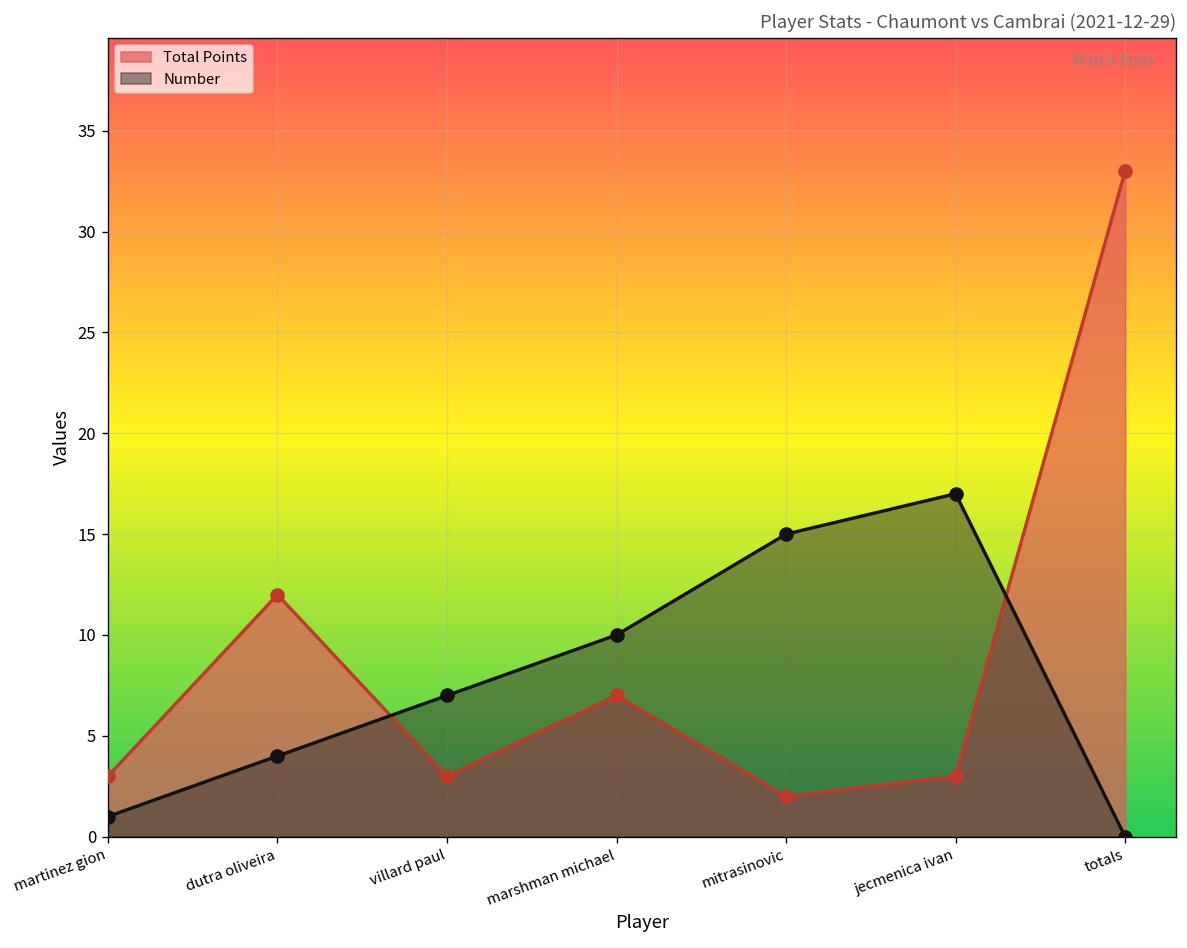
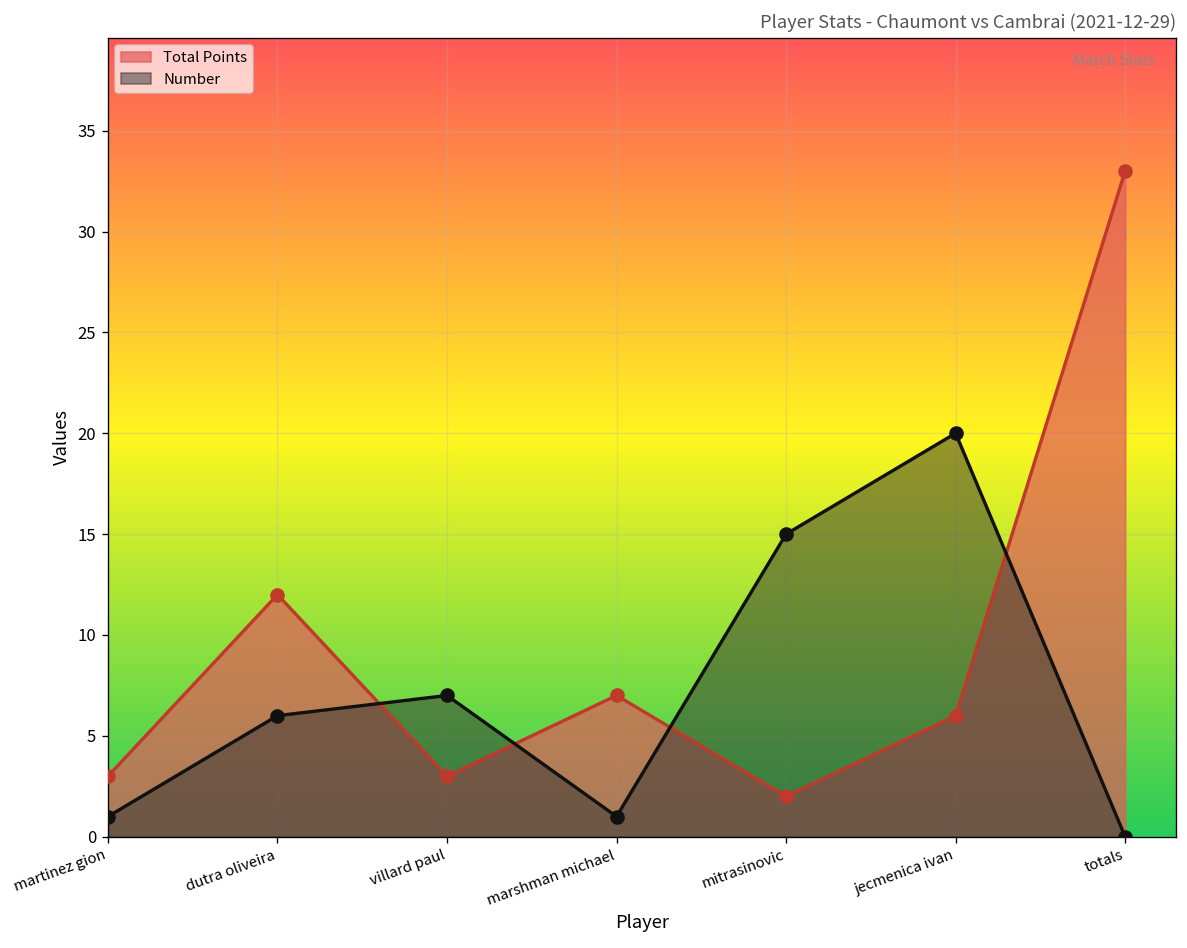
  {
    "Total Points": {
      "martinez gion": 3,
      "dutra oliveira": 12,
      "villard paul": 3,
      "marshman michael": 7,
      "mitrasinovic": 2,
-     "jecmenica ivan": 3,
+     "jecmenica ivan": 6,
      "totals": 33
    },
    "Number": {
      "martinez gion": 1,
-     "dutra oliveira": 4,
+     "dutra oliveira": 6,
      "villard paul": 7,
-     "marshman michael": 10,
+     "marshman michael": 1,
      "mitrasinovic": 15,
-     "jecmenica ivan": 17,
+     "jecmenica ivan": 20,
      "totals": 0
    }
  }
